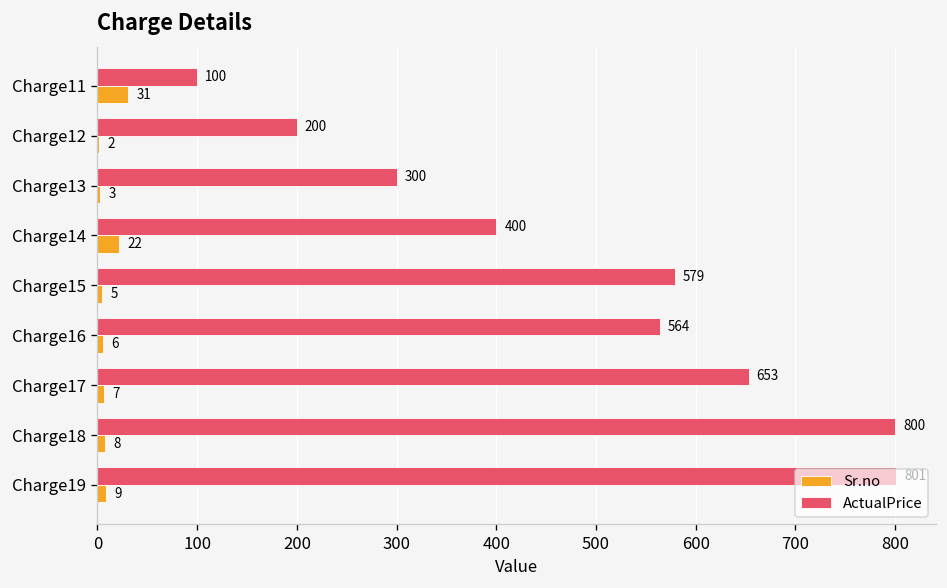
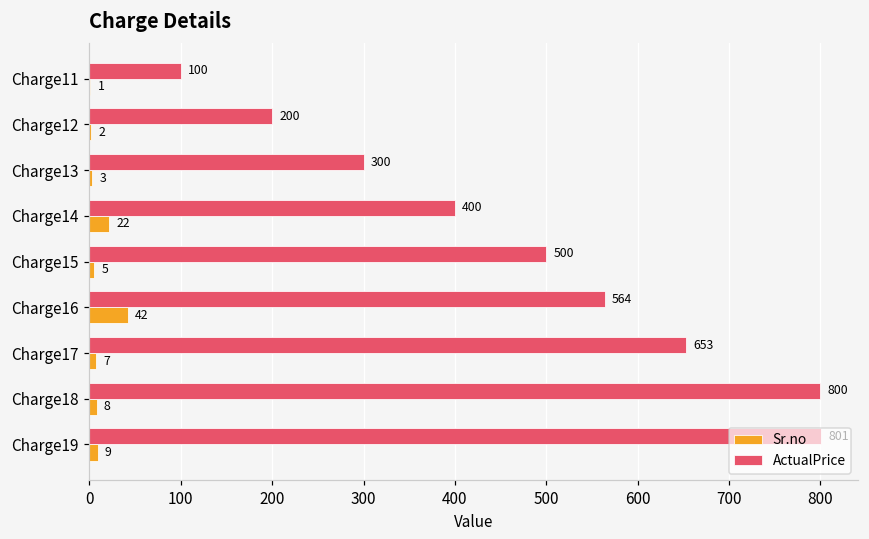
  {
    "Sr.no": {
-     "Charge11": 31,
+     "Charge11": 1,
      "Charge12": 2,
      "Charge13": 3,
      "Charge14": 22,
      "Charge15": 5,
-     "Charge16": 6,
+     "Charge16": 42,
      "Charge17": 7,
      "Charge18": 8,
      "Charge19": 9
    },
    "ActualPrice": {
      "Charge11": 100,
      "Charge12": 200,
      "Charge13": 300,
      "Charge14": 400,
-     "Charge15": 579,
+     "Charge15": 500,
      "Charge16": 564,
      "Charge17": 653,
      "Charge18": 800
    }
  }
